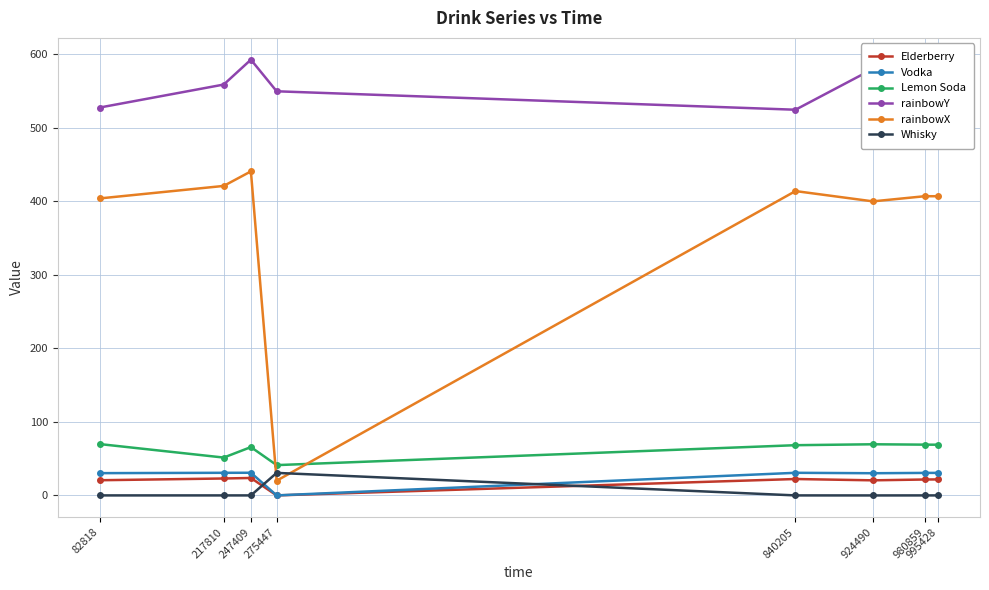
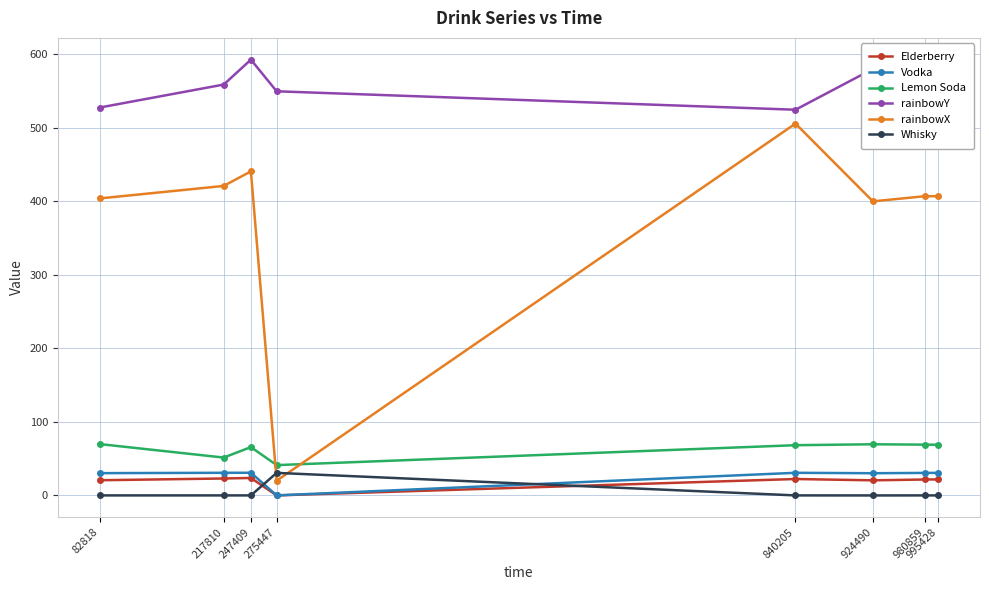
  {
    "Elderberry": {
      "82818": 20,
      "217810": 20,
      "247409": 20,
      "840205": 20,
      "924490": 20,
      "980859": 20,
      "995428": 20
    },
    "Vodka": {
      "82818": 30,
      "217810": 30,
      "247409": 30,
      "840205": 30,
      "924490": 30,
      "980859": 30,
      "995428": 30
    },
    "Lemon Soda": {
      "82818": 70,
      "217810": 50,
      "247409": 70,
      "275447": 40,
      "840205": 70,
      "924490": 70,
      "980859": 70,
      "995428": 70
    },
    "rainbowY": {
      "82818": 530,
      "217810": 560,
      "247409": 590,
      "275447": 550,
      "840205": 520
    },
    "rainbowX": {
      "82818": 400,
      "217810": 420,
      "247409": 440,
      "275447": 20,
-     "840205": 410,
+     "840205": 510,
      "924490": 400,
      "980859": 410,
      "995428": 410
    },
    "Whisky": {
      "82818": 0,
      "217810": 0,
      "247409": 0,
      "275447": 30,
      "840205": 0,
      "924490": 0,
      "980859": 0,
      "995428": 0
    }
  }
